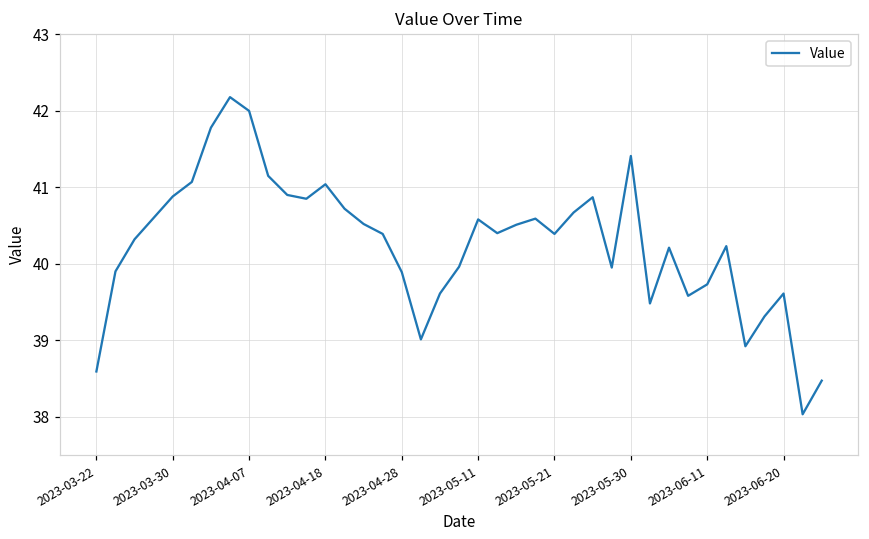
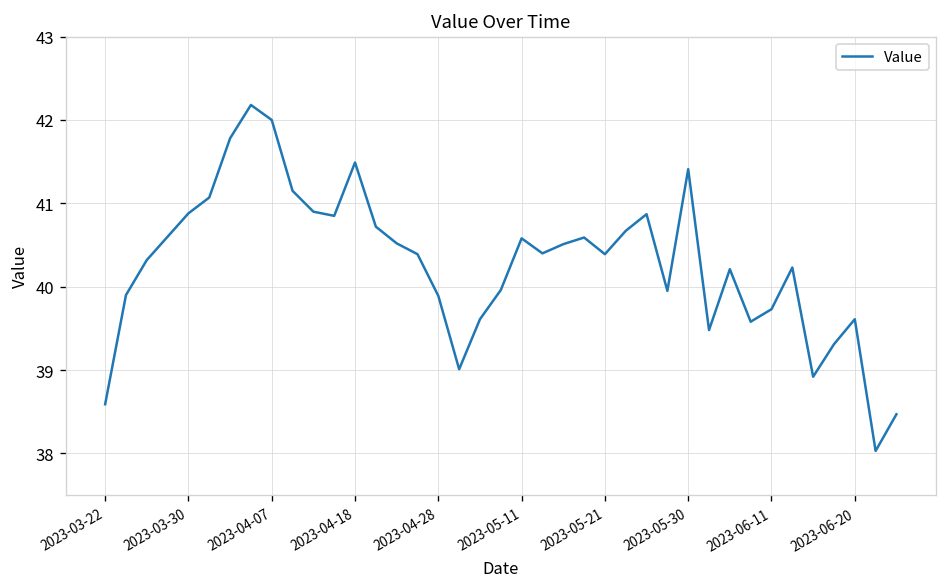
  {
    "2023-03-22": 38.6,
    "2023-03-30": 40.9,
    "2023-04-07": 42.0,
-   "2023-04-18": 41.0,
+   "2023-04-18": 41.5,
    "2023-04-28": 39.9,
    "2023-05-11": 40.6,
    "2023-05-21": 40.4,
    "2023-05-30": 41.4,
    "2023-06-11": 39.7,
    "2023-06-20": 39.6
  }
